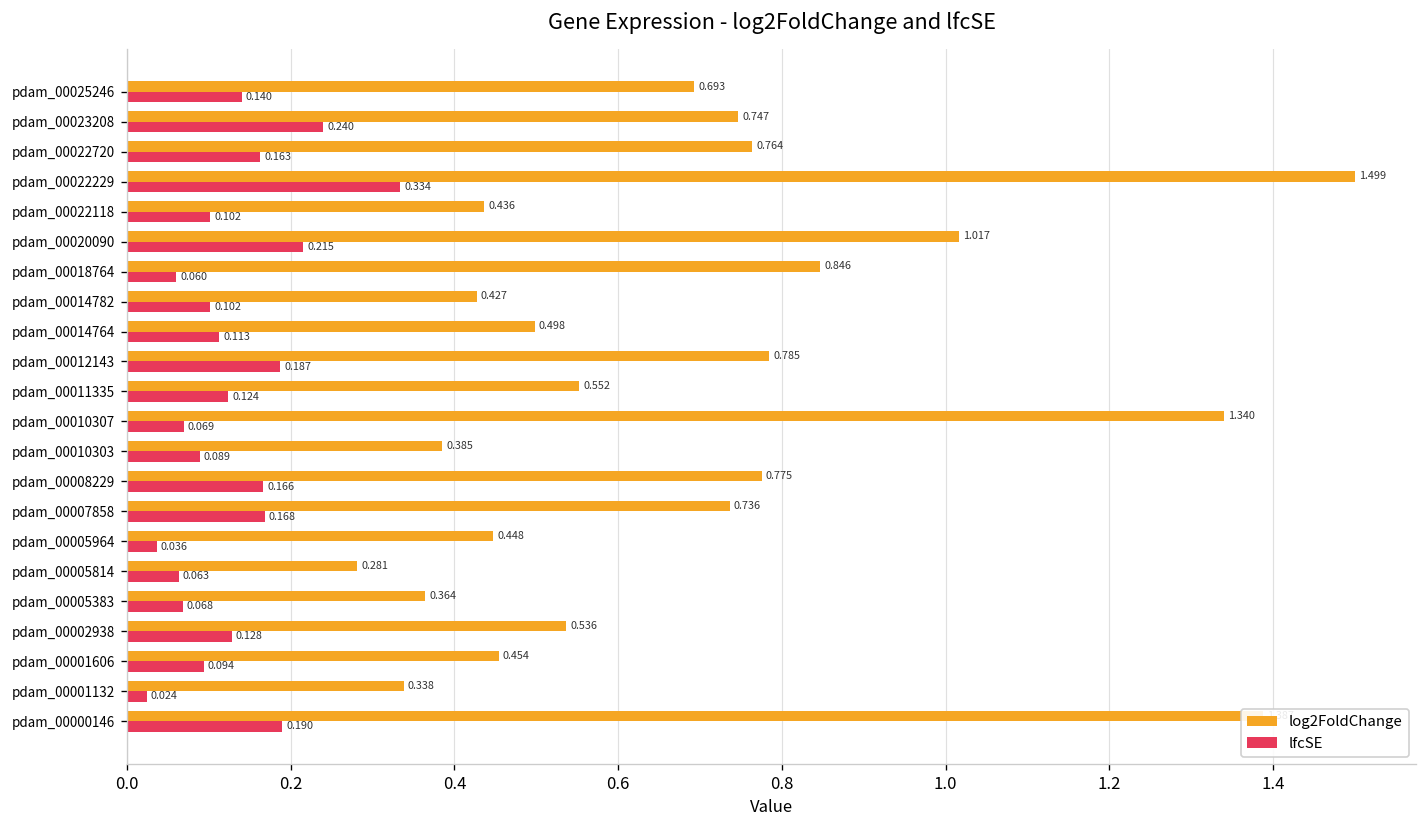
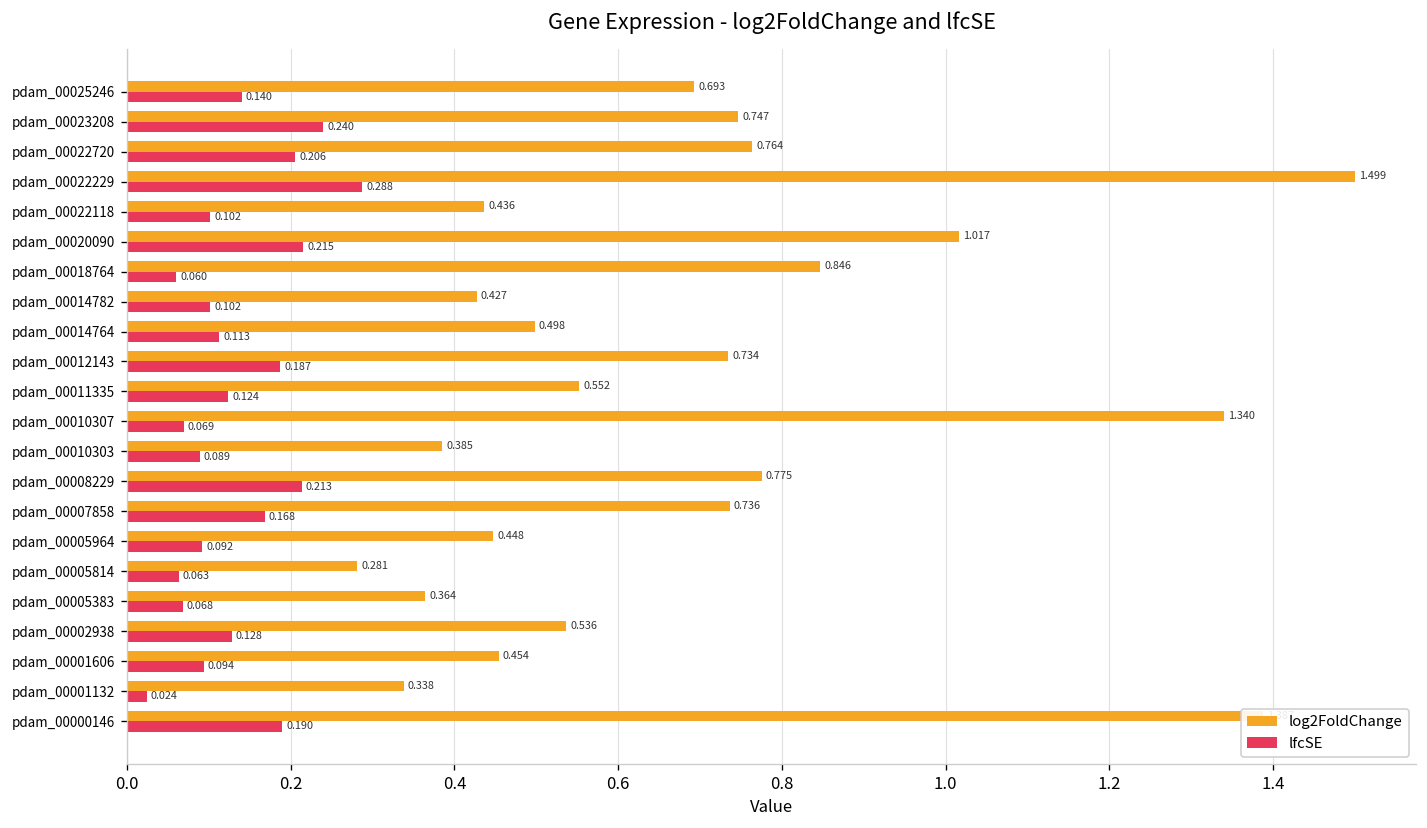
  {
    "log2FoldChange": {
      "pdam_00025246": 0.693,
      "pdam_00023208": 0.747,
      "pdam_00022720": 0.764,
      "pdam_00022229": 1.499,
      "pdam_00022118": 0.436,
      "pdam_00020090": 1.017,
      "pdam_00018764": 0.846,
      "pdam_00014782": 0.427,
      "pdam_00014764": 0.498,
-     "pdam_00012143": 0.785,
+     "pdam_00012143": 0.734,
      "pdam_00011335": 0.552,
      "pdam_00010307": 1.340,
      "pdam_00010303": 0.385,
      "pdam_00008229": 0.775,
      "pdam_00007858": 0.736,
      "pdam_00005964": 0.448,
      "pdam_00005814": 0.281,
      "pdam_00005383": 0.364,
      "pdam_00002938": 0.536,
      "pdam_00001606": 0.454,
      "pdam_00001132": 0.338
    },
    "lfcSE": {
      "pdam_00025246": 0.140,
      "pdam_00023208": 0.240,
-     "pdam_00022720": 0.163,
-     "pdam_00022229": 0.334,
+     "pdam_00022720": 0.206,
+     "pdam_00022229": 0.288,
      "pdam_00022118": 0.102,
      "pdam_00020090": 0.215,
      "pdam_00018764": 0.060,
      "pdam_00014782": 0.102,
      "pdam_00014764": 0.113,
      "pdam_00012143": 0.187,
      "pdam_00011335": 0.124,
      "pdam_00010307": 0.069,
      "pdam_00010303": 0.089,
-     "pdam_00008229": 0.166,
+     "pdam_00008229": 0.213,
      "pdam_00007858": 0.168,
-     "pdam_00005964": 0.036,
+     "pdam_00005964": 0.092,
      "pdam_00005814": 0.063,
      "pdam_00005383": 0.068,
      "pdam_00002938": 0.128,
      "pdam_00001606": 0.094,
      "pdam_00001132": 0.024,
      "pdam_00000146": 0.190
    }
  }
